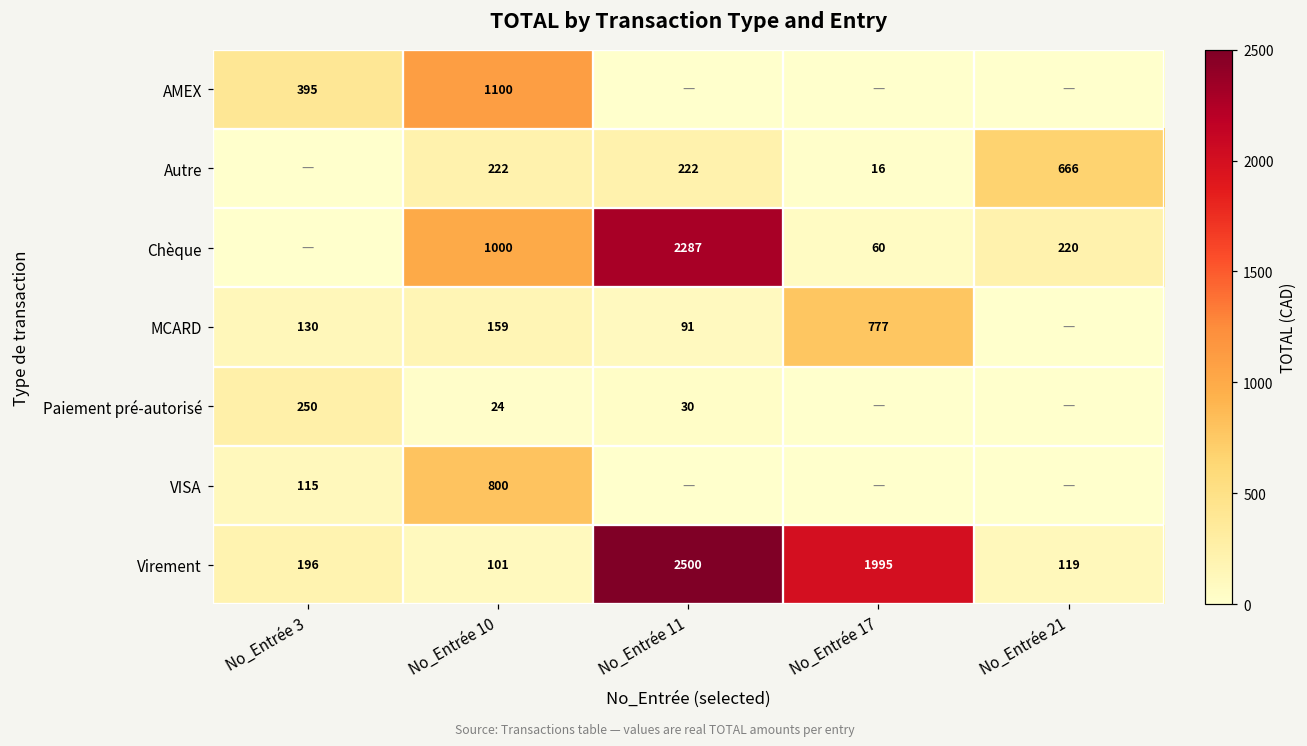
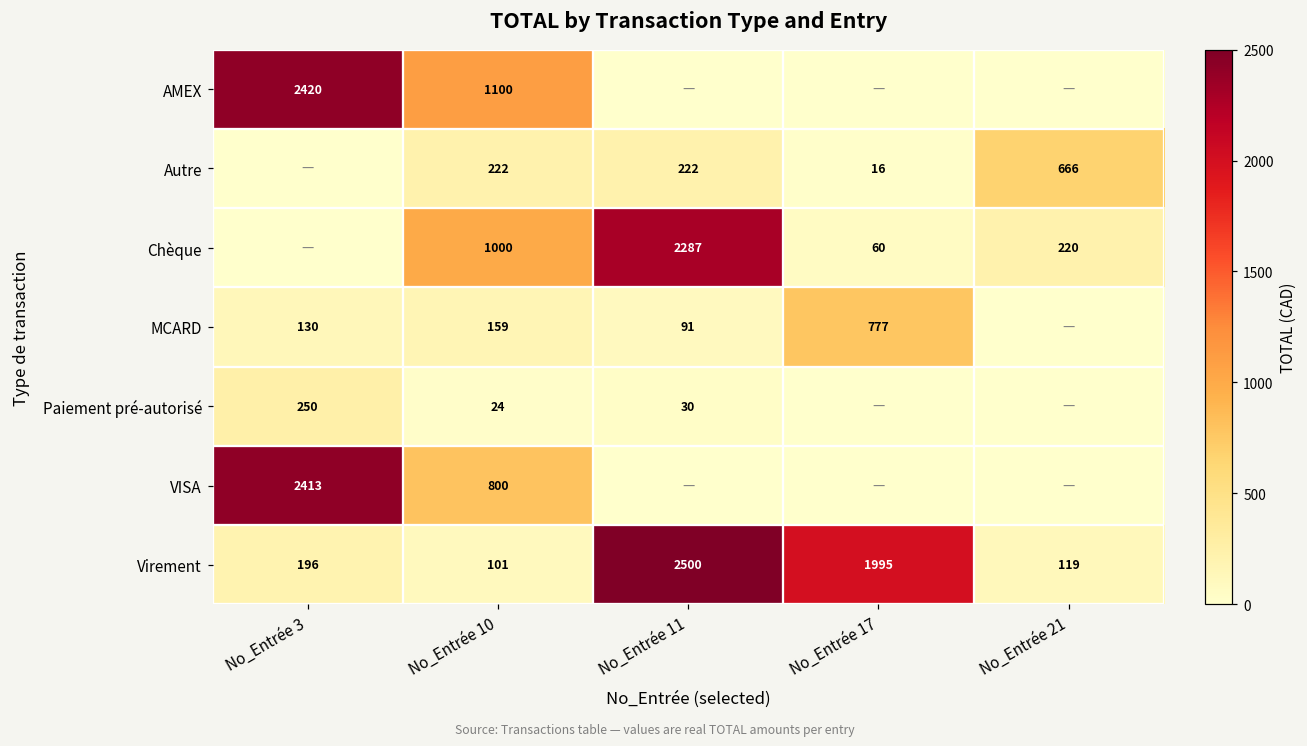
  {
    "AMEX": {
-     "No_Entrée 3": 395,
+     "No_Entrée 3": 2420,
      "No_Entrée 10": 1100
    },
    "Autre": {
      "No_Entrée 10": 222,
      "No_Entrée 11": 222,
      "No_Entrée 17": 16,
      "No_Entrée 21": 666
    },
    "Chèque": {
      "No_Entrée 10": 1000,
      "No_Entrée 11": 2287,
      "No_Entrée 17": 60,
      "No_Entrée 21": 220
    },
    "MCARD": {
      "No_Entrée 3": 130,
      "No_Entrée 10": 159,
      "No_Entrée 11": 91,
      "No_Entrée 17": 777
    },
    "Paiement pré-autorisé": {
      "No_Entrée 3": 250,
      "No_Entrée 10": 24,
      "No_Entrée 11": 30
    },
    "VISA": {
-     "No_Entrée 3": 115,
+     "No_Entrée 3": 2413,
      "No_Entrée 10": 800
    },
    "Virement": {
      "No_Entrée 3": 196,
      "No_Entrée 10": 101,
      "No_Entrée 11": 2500,
      "No_Entrée 17": 1995,
      "No_Entrée 21": 119
    }
  }
